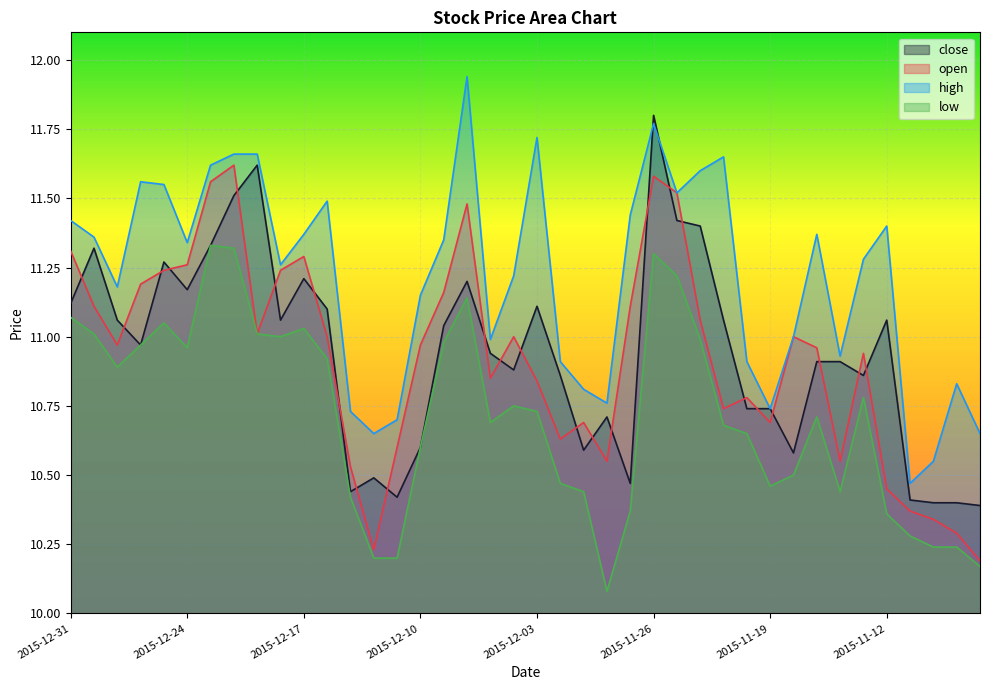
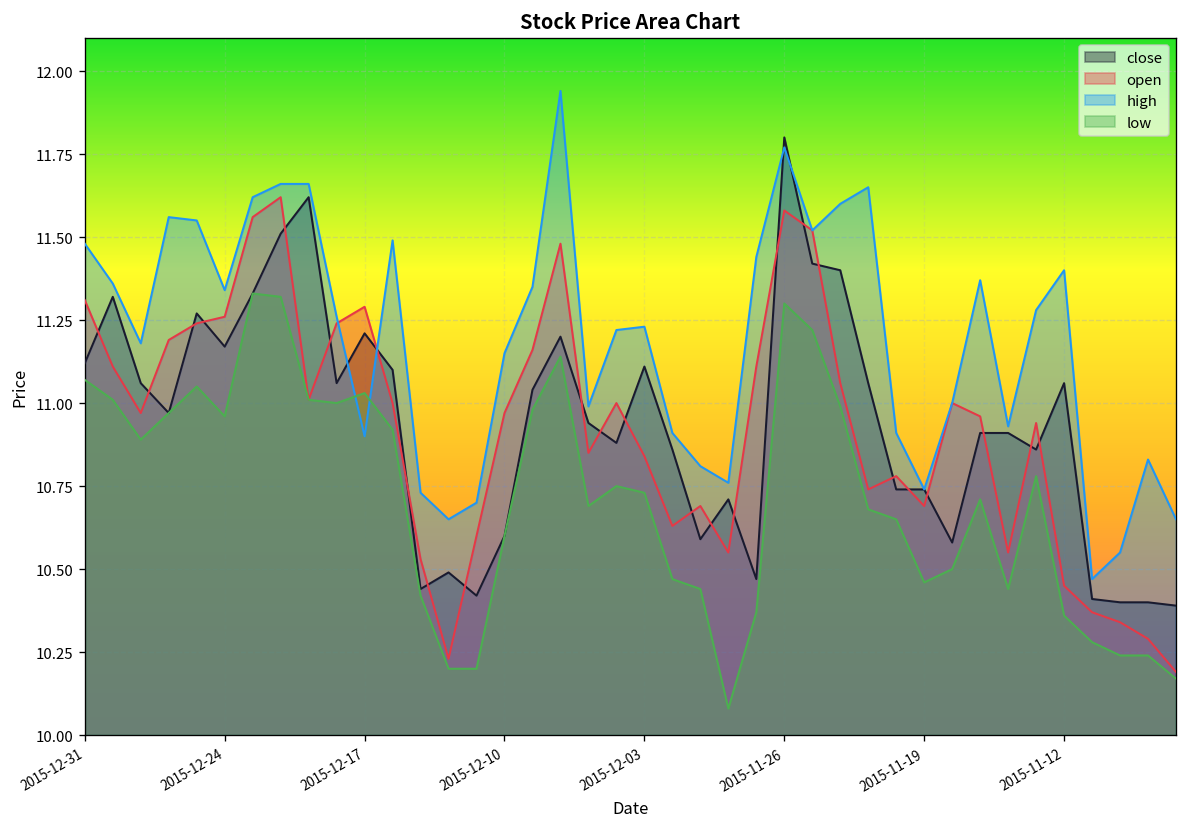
  {
    "close": {
      "2015-12-31": 11.12,
      "2015-12-24": 11.17,
      "2015-12-17": 11.21,
      "2015-12-03": 11.11,
      "2015-11-26": 11.80,
      "2015-11-12": 11.06
    },
    "open": {
      "2015-12-31": 11.31,
      "2015-12-24": 11.26,
      "2015-12-17": 11.29,
      "2015-12-10": 10.97,
      "2015-12-03": 10.84,
      "2015-11-26": 11.58,
      "2015-11-19": 10.69,
      "2015-11-12": 10.45
    },
    "high": {
-     "2015-12-31": 11.42,
+     "2015-12-31": 11.48,
      "2015-12-24": 11.34,
-     "2015-12-17": 11.37,
+     "2015-12-17": 10.90,
      "2015-12-10": 11.15,
-     "2015-12-03": 11.72,
+     "2015-12-03": 11.23,
      "2015-11-26": 11.77,
      "2015-11-12": 11.40
    },
    "low": {
      "2015-12-31": 11.07,
      "2015-12-24": 10.96,
      "2015-12-17": 11.03,
      "2015-12-03": 10.73,
      "2015-11-26": 11.30,
      "2015-11-19": 10.46,
      "2015-11-12": 10.36
    }
  }
